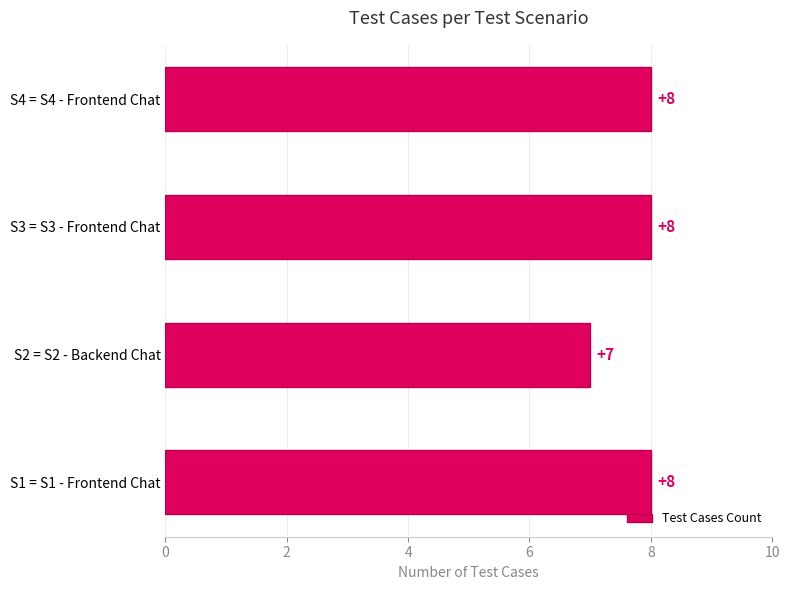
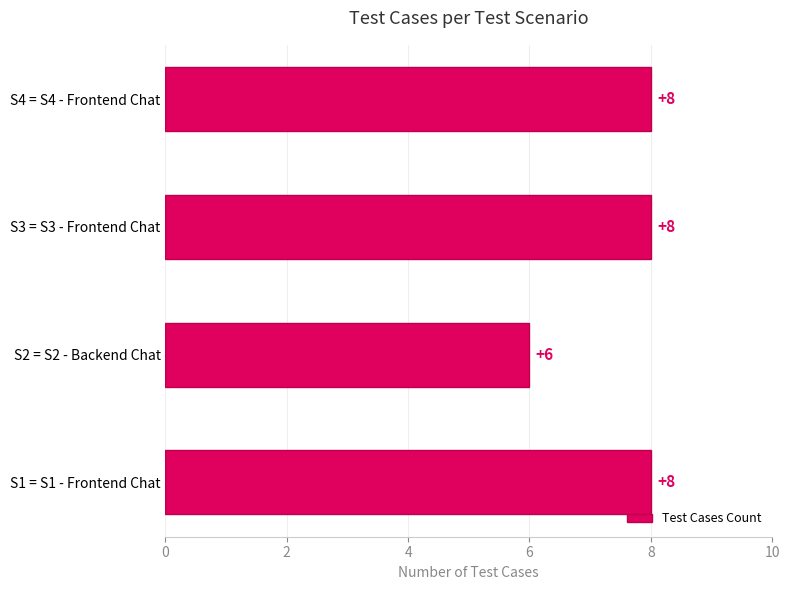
  {
    "S4 = S4 - Frontend Chat": "+8",
    "S3 = S3 - Frontend Chat": "+8",
-   "S2 = S2 - Backend Chat": "+7",
+   "S2 = S2 - Backend Chat": "+6",
    "S1 = S1 - Frontend Chat": "+8"
  }
